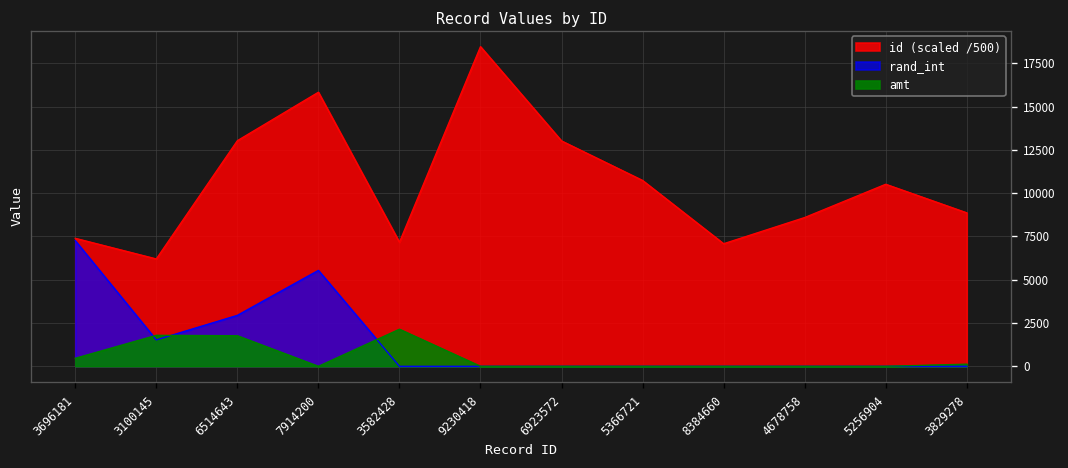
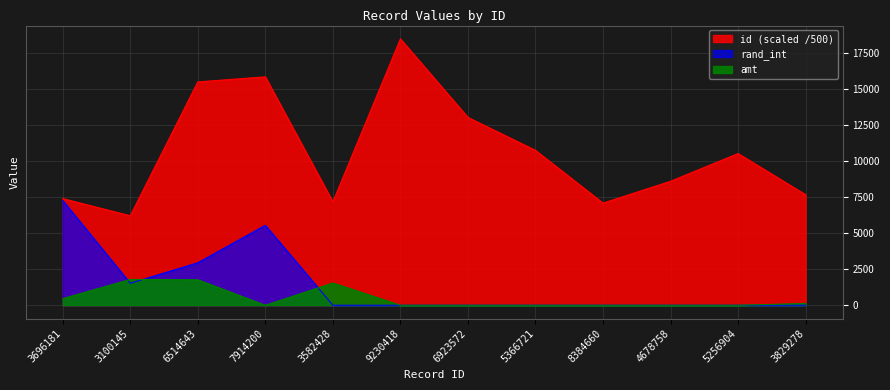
  {
    "id (scaled /500)": {
      "3100145": 6200,
-     "6514643": 13000,
+     "6514643": 15500,
      "7914200": 15800,
      "3582428": 7200,
      "9230418": 18500,
      "6923572": 13000,
      "5366721": 10700,
      "8384660": 7100,
      "4678758": 8600,
      "5256904": 10500,
-     "3829278": 8900
+     "3829278": 7700
    },
    "rand_int": {
      "3100145": 1500,
      "6514643": 2900,
      "7914200": 5500,
      "3582428": 0
    },
    "amt": {
      "3696181": 500,
      "3100145": 1800,
      "6514643": 1800,
      "7914200": 0,
-     "3582428": 2100
+     "3582428": 1500
    }
  }
